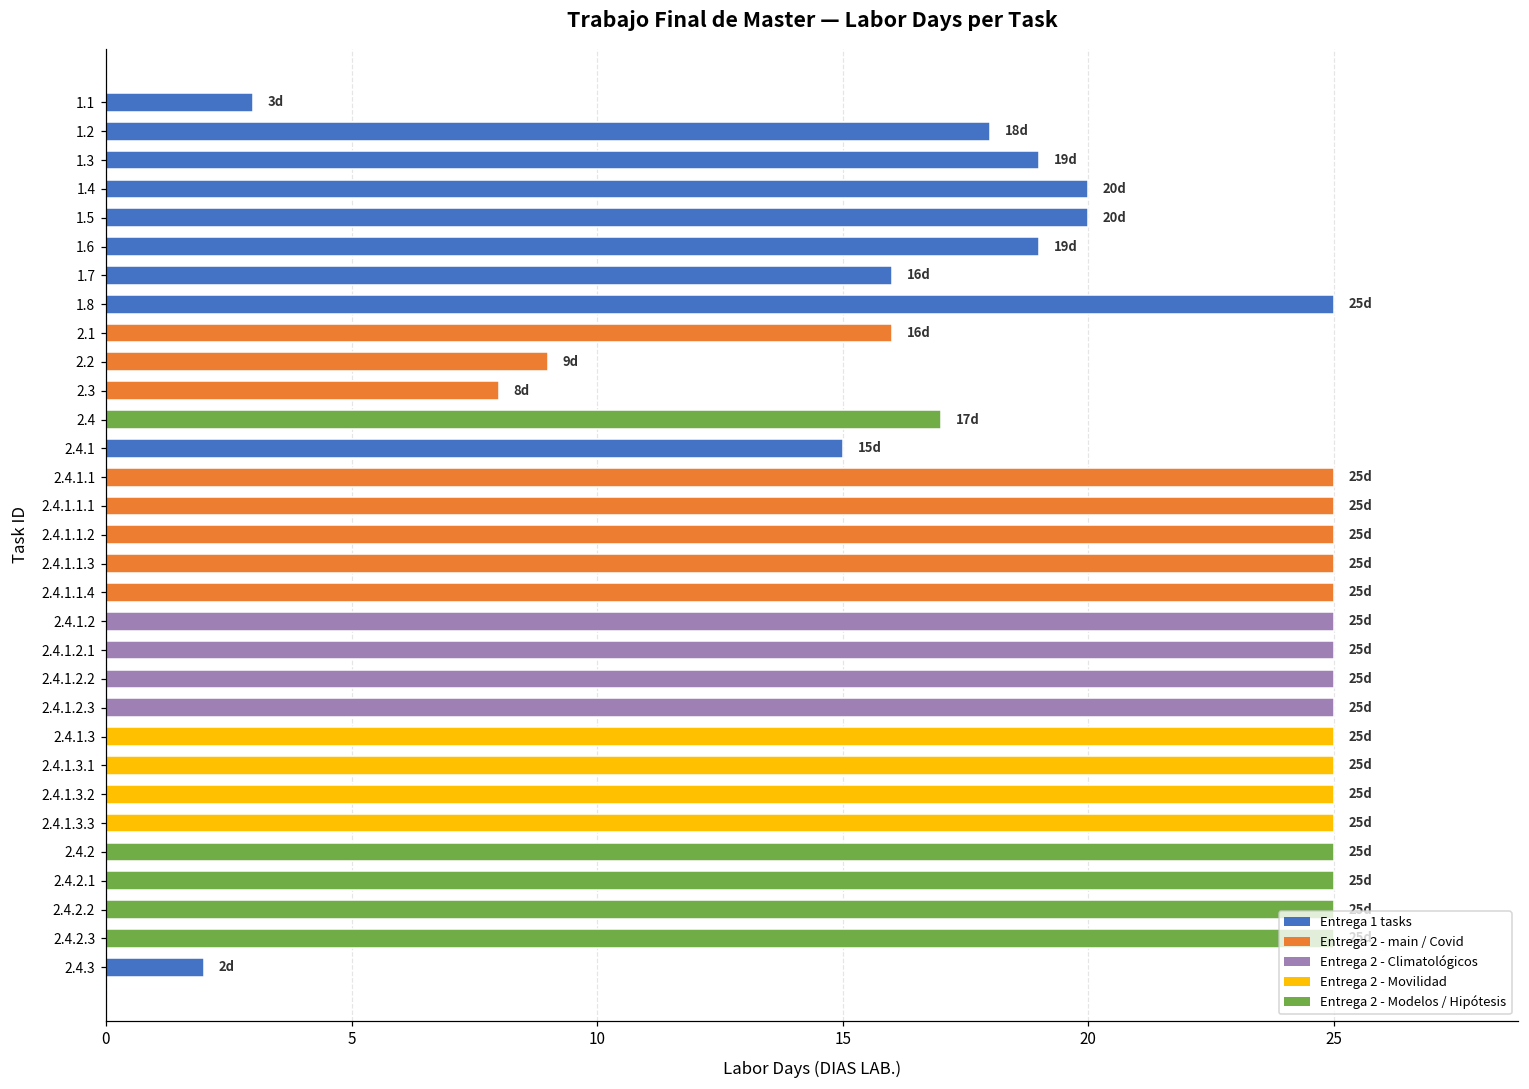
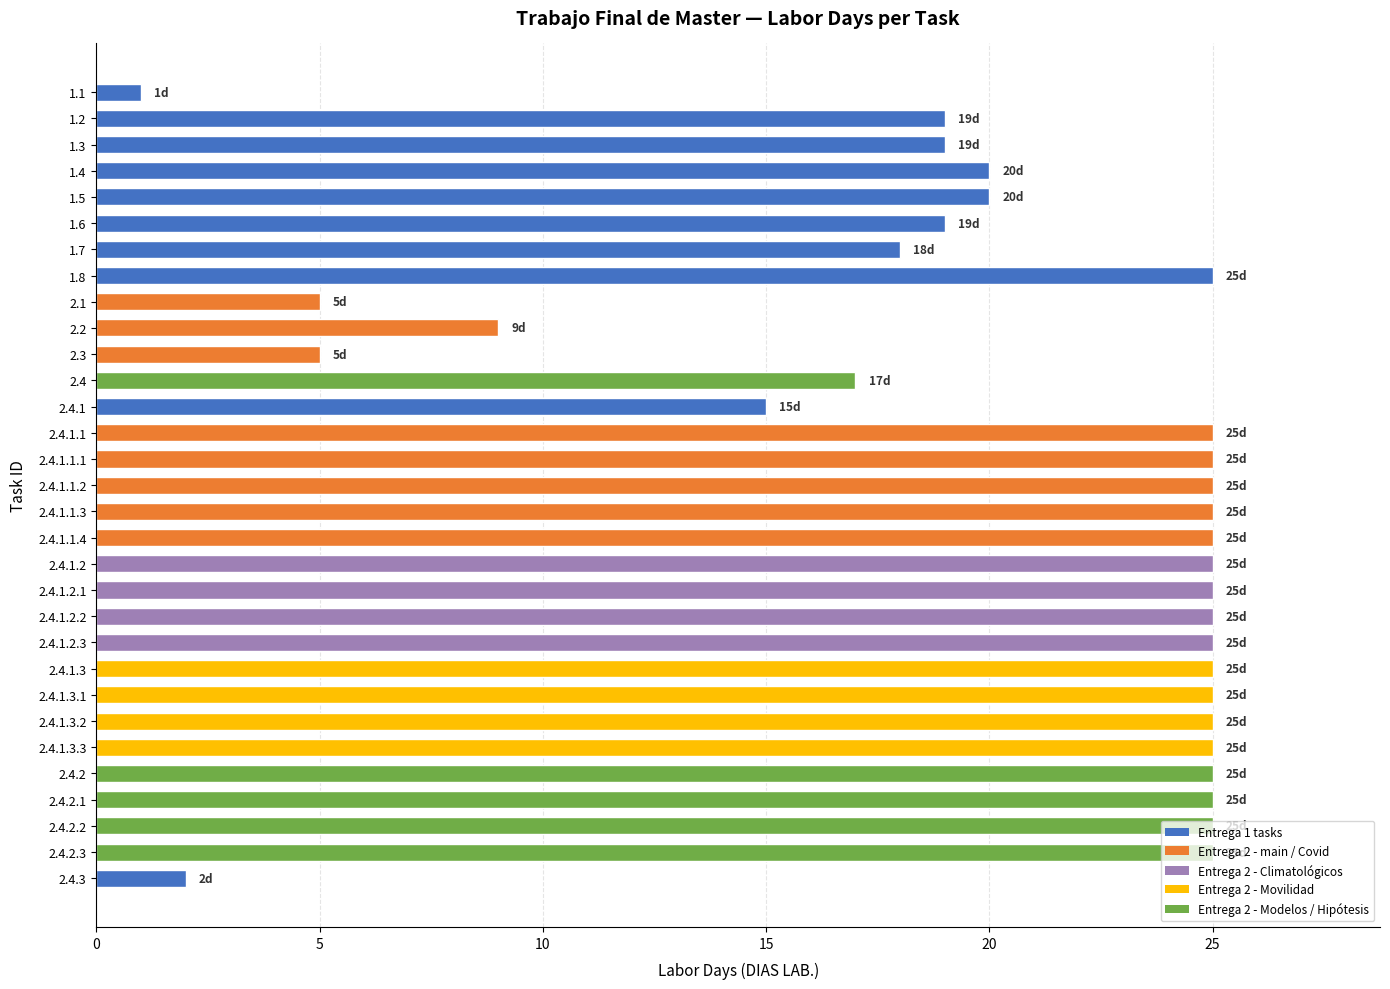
  {
-   "1.1": "3d",
-   "1.2": "18d",
+   "1.1": "1d",
+   "1.2": "19d",
    "1.3": "19d",
    "1.4": "20d",
    "1.5": "20d",
    "1.6": "19d",
-   "1.7": "16d",
+   "1.7": "18d",
    "1.8": "25d",
-   "2.1": "16d",
+   "2.1": "5d",
    "2.2": "9d",
-   "2.3": "8d",
+   "2.3": "5d",
    "2.4": "17d",
    "2.4.1": "15d",
    "2.4.1.1": "25d",
    "2.4.1.1.1": "25d",
    "2.4.1.1.2": "25d",
    "2.4.1.1.3": "25d",
    "2.4.1.1.4": "25d",
    "2.4.1.2": "25d",
    "2.4.1.2.1": "25d",
    "2.4.1.2.2": "25d",
    "2.4.1.2.3": "25d",
    "2.4.1.3": "25d",
    "2.4.1.3.1": "25d",
    "2.4.1.3.2": "25d",
    "2.4.1.3.3": "25d",
    "2.4.2": "25d",
    "2.4.2.1": "25d",
    "2.4.3": "2d"
  }
